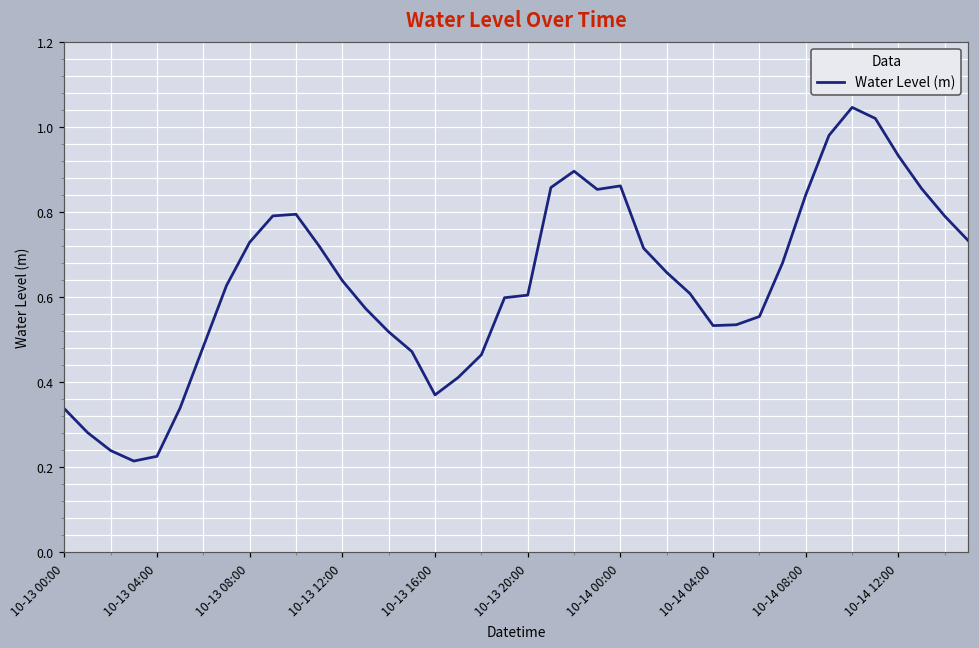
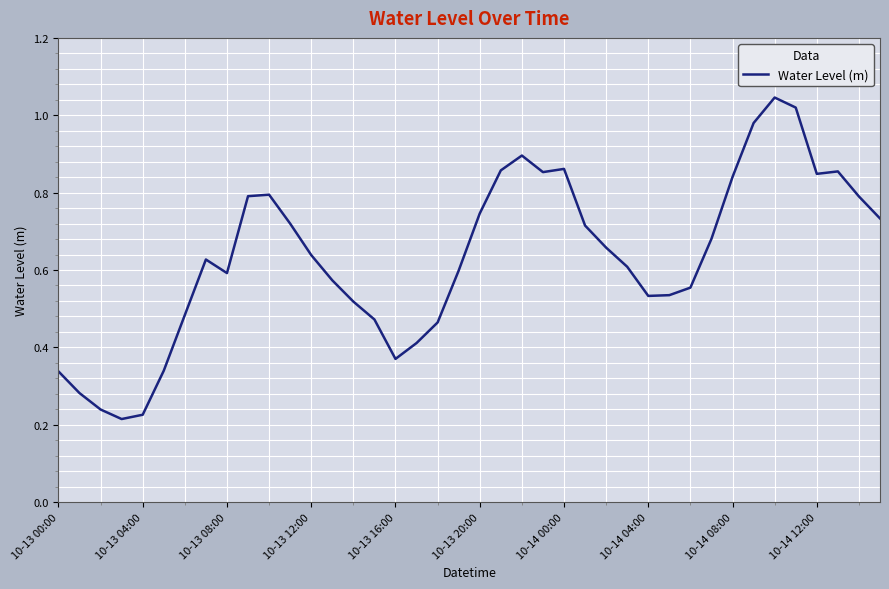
  {
    "10-13 00:00": 0.34,
    "10-13 04:00": 0.23,
-   "10-13 08:00": 0.73,
+   "10-13 08:00": 0.59,
    "10-13 12:00": 0.64,
    "10-13 16:00": 0.37,
-   "10-13 20:00": 0.60,
+   "10-13 20:00": 0.75,
    "10-14 00:00": 0.86,
    "10-14 04:00": 0.53,
    "10-14 08:00": 0.84,
-   "10-14 12:00": 0.93
+   "10-14 12:00": 0.85
  }
